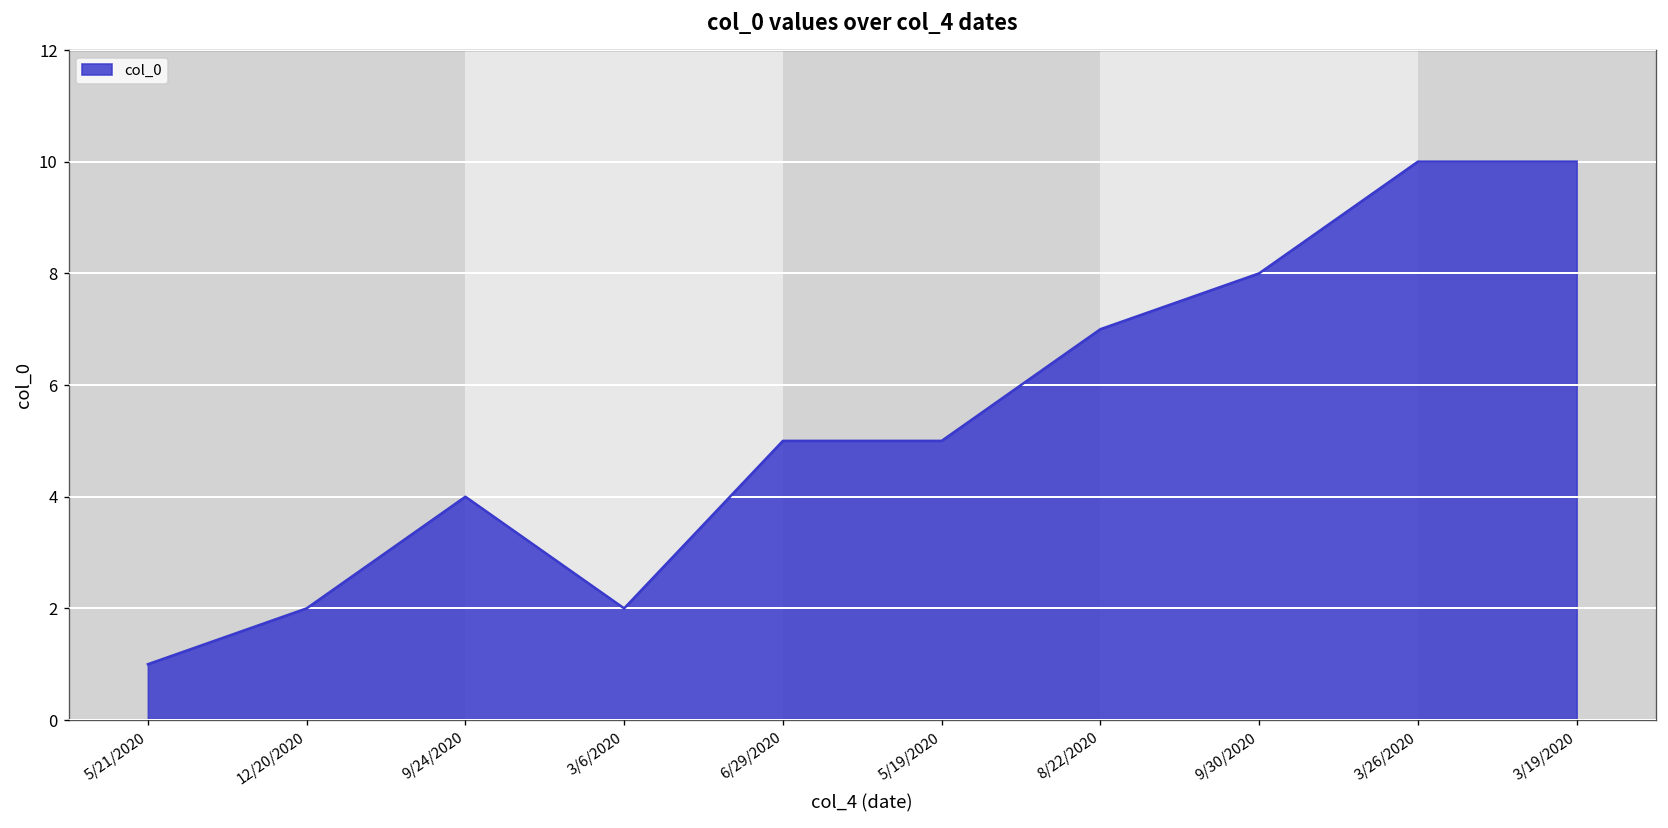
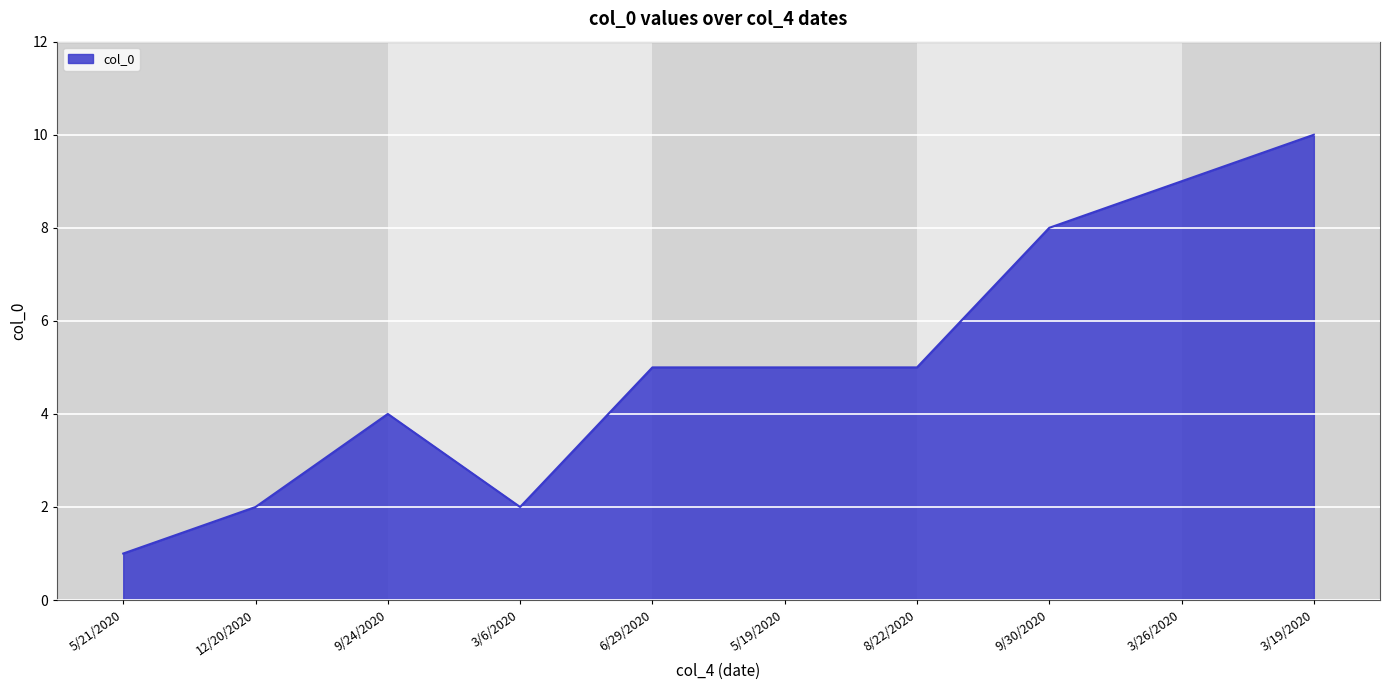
  {
    "5/21/2020": 1,
    "12/20/2020": 2,
    "9/24/2020": 4,
    "3/6/2020": 2,
    "6/29/2020": 5,
    "5/19/2020": 5,
-   "8/22/2020": 7,
+   "8/22/2020": 5,
    "9/30/2020": 8,
-   "3/26/2020": 10,
+   "3/26/2020": 9,
    "3/19/2020": 10
  }
